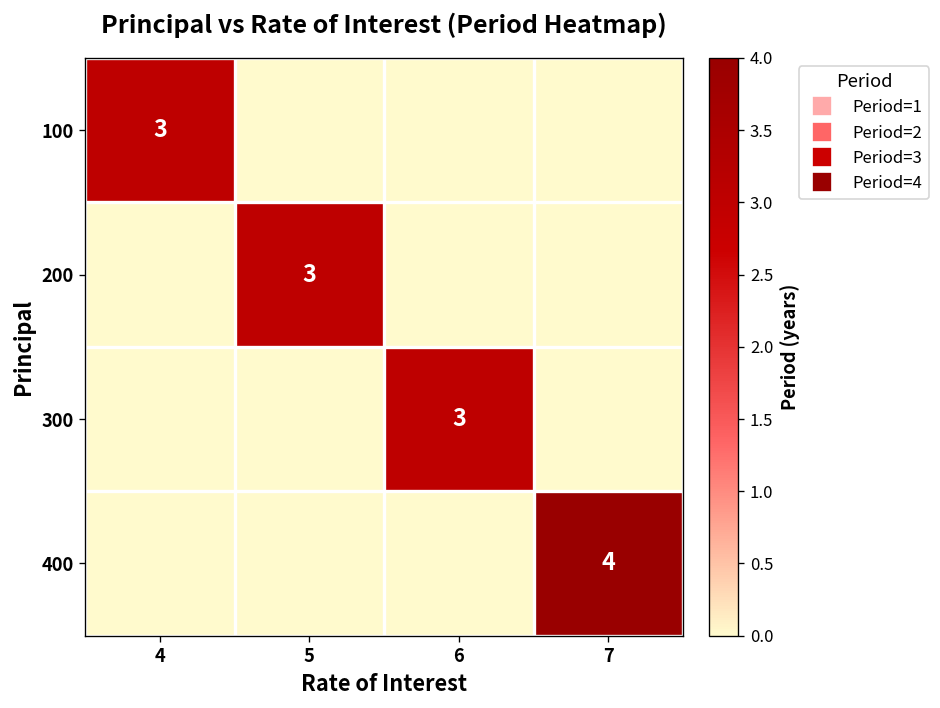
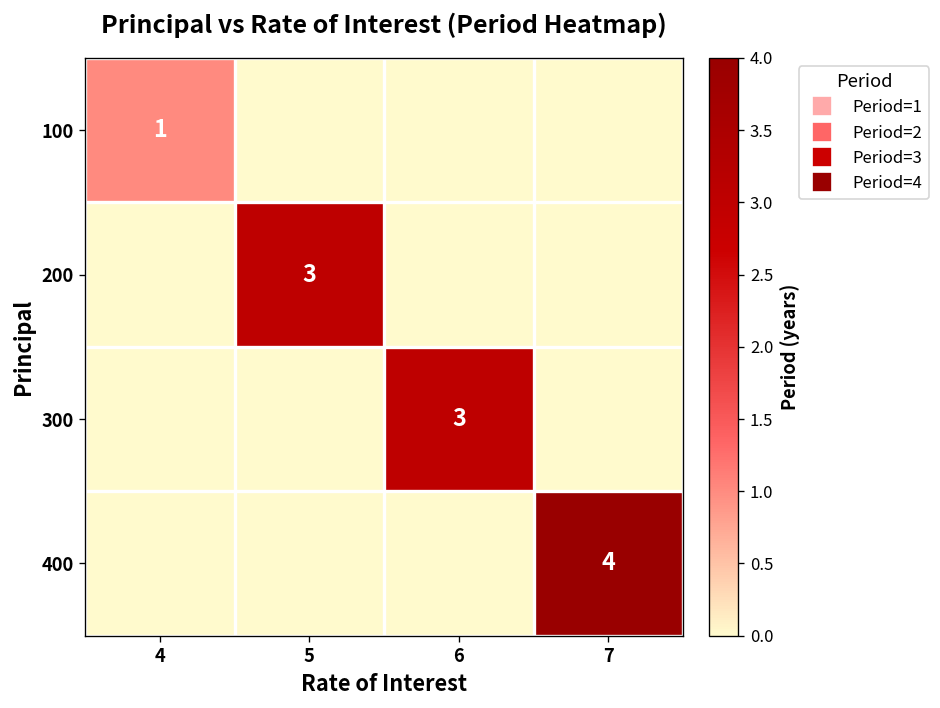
  {
    "100": {
-     "4": 3
+     "4": 1
    },
    "200": {
      "5": 3
    },
    "300": {
      "6": 3
    },
    "400": {
      "7": 4
    }
  }
